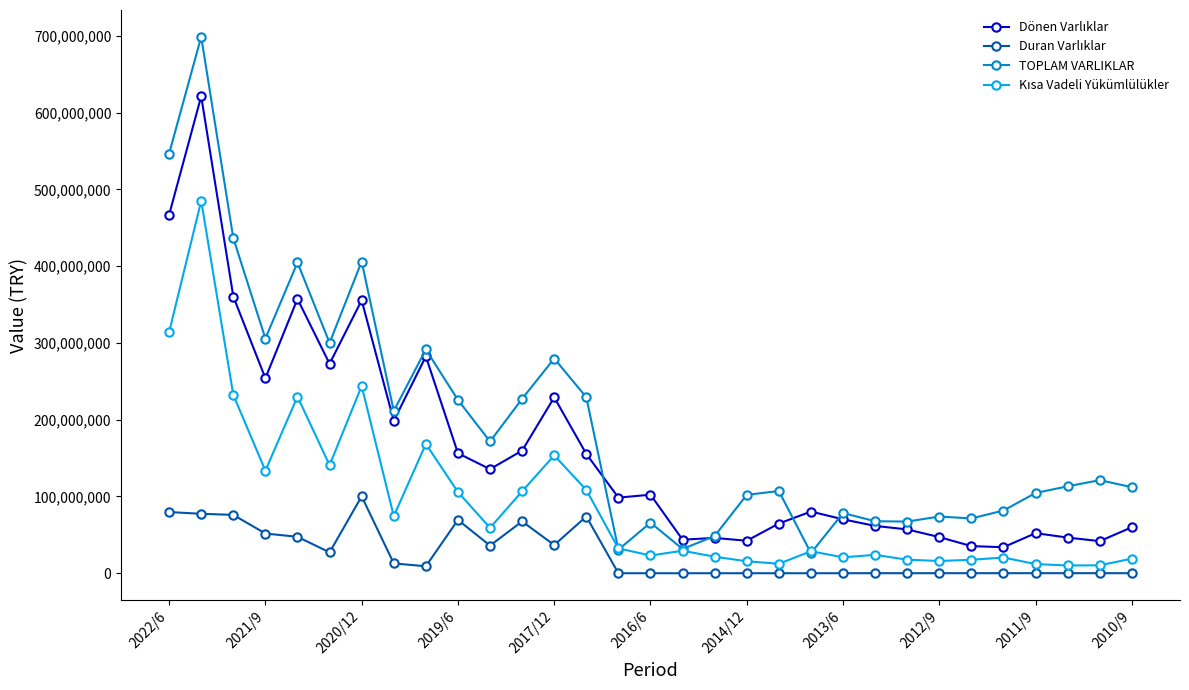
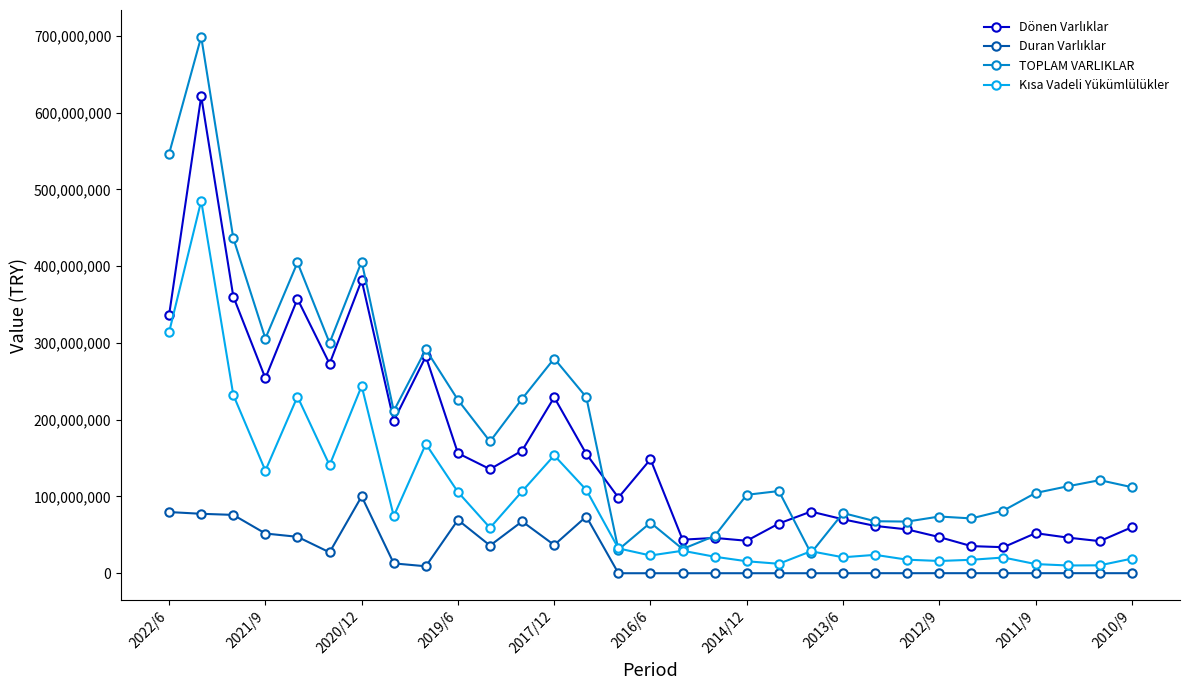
  {
    "Dönen Varlıklar": {
-     "2022/6": "470,000,000",
+     "2022/6": "340,000,000",
      "2021/9": "250,000,000",
-     "2020/12": "360,000,000",
+     "2020/12": "380,000,000",
      "2019/6": "160,000,000",
      "2017/12": "230,000,000",
-     "2016/6": "100,000,000",
+     "2016/6": "150,000,000",
      "2014/12": "40,000,000",
      "2013/6": "70,000,000",
      "2012/9": "50,000,000",
      "2011/9": "50,000,000",
      "2010/9": "60,000,000"
    },
    "Duran Varlıklar": {
      "2022/6": "80,000,000",
      "2021/9": "50,000,000",
      "2020/12": "100,000,000",
      "2019/6": "70,000,000",
      "2017/12": "40,000,000",
      "2016/6": "0",
      "2014/12": "0",
      "2013/6": "0",
      "2012/9": "0",
      "2011/9": "0",
      "2010/9": "0"
    }
  }
